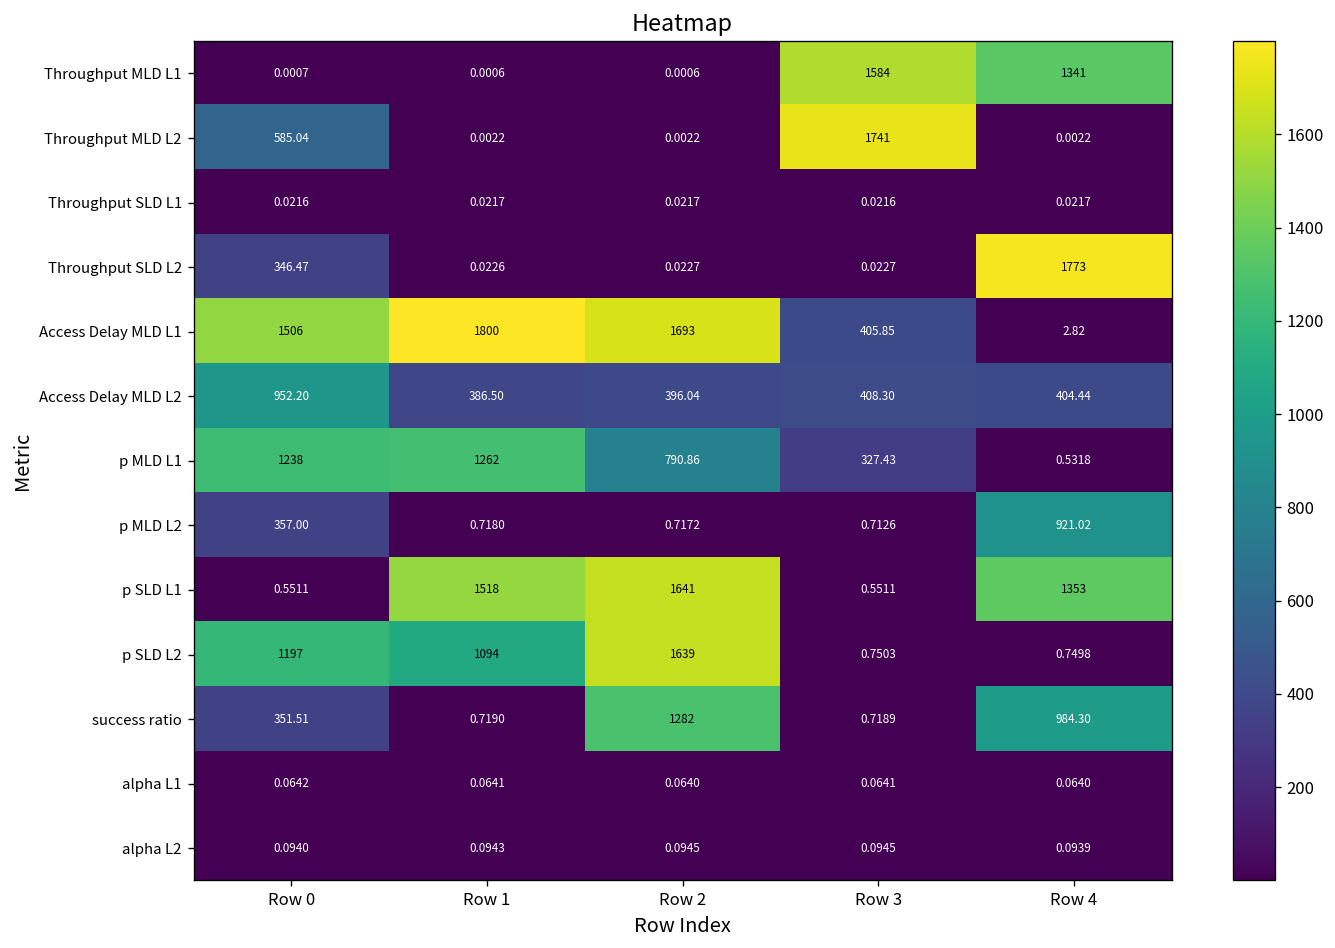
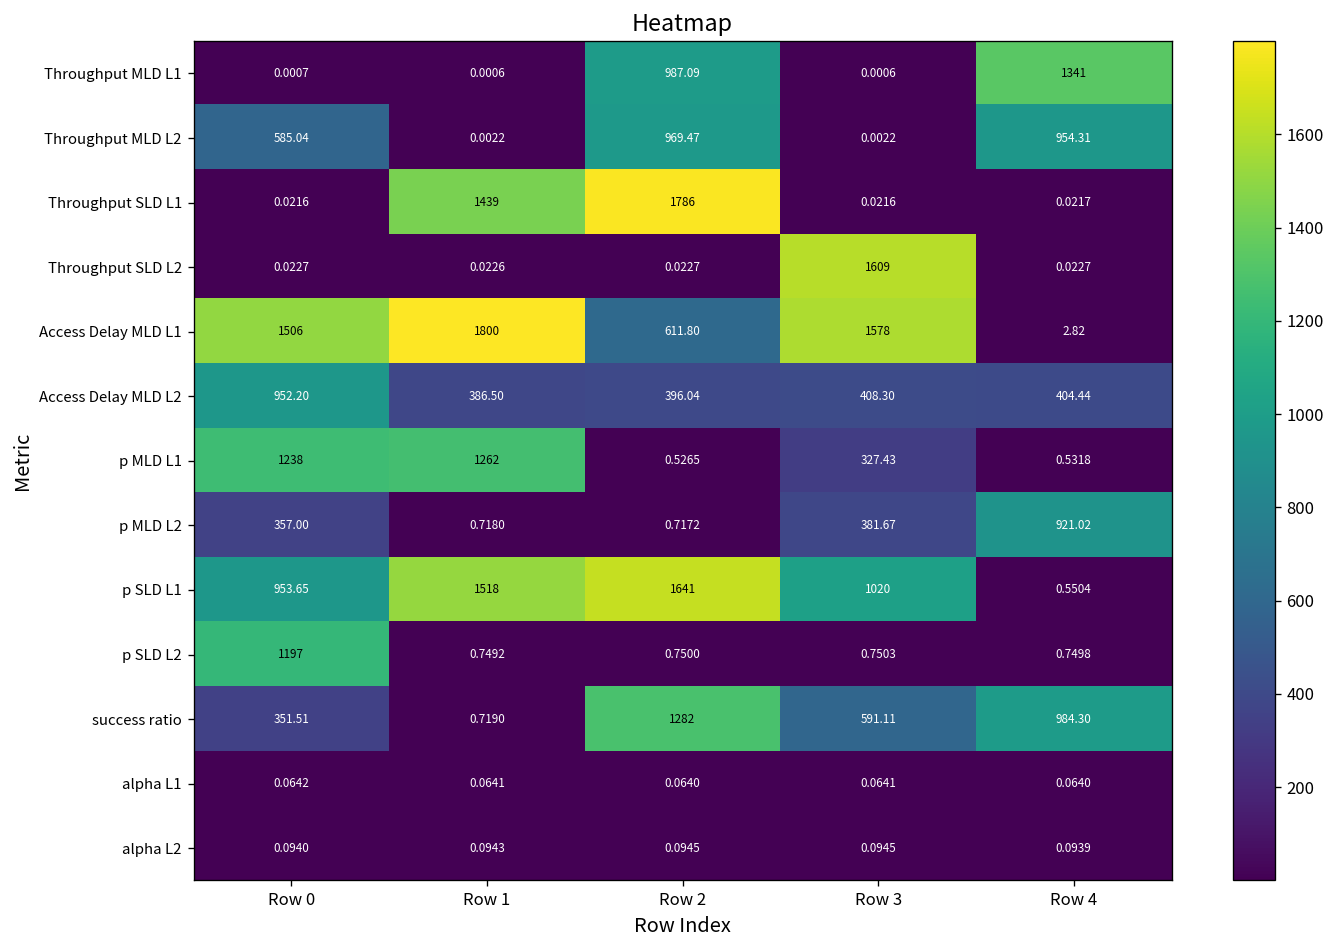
  {
    "Throughput MLD L1": {
      "Row 0": 0.0007,
      "Row 1": 0.0006,
-     "Row 2": 0.0006,
-     "Row 3": 1584,
+     "Row 2": 987.09,
+     "Row 3": 0.0006,
      "Row 4": 1341
    },
    "Throughput MLD L2": {
      "Row 0": 585.04,
      "Row 1": 0.0022,
-     "Row 2": 0.0022,
-     "Row 3": 1741,
-     "Row 4": 0.0022
+     "Row 2": 969.47,
+     "Row 3": 0.0022,
+     "Row 4": 954.31
    },
    "Throughput SLD L1": {
      "Row 0": 0.0216,
-     "Row 1": 0.0217,
-     "Row 2": 0.0217,
+     "Row 1": 1439,
+     "Row 2": 1786,
      "Row 3": 0.0216,
      "Row 4": 0.0217
    },
    "Throughput SLD L2": {
-     "Row 0": 346.47,
+     "Row 0": 0.0227,
      "Row 1": 0.0226,
      "Row 2": 0.0227,
-     "Row 3": 0.0227,
-     "Row 4": 1773
+     "Row 3": 1609,
+     "Row 4": 0.0227
    },
    "Access Delay MLD L1": {
      "Row 0": 1506,
      "Row 1": 1800,
-     "Row 2": 1693,
-     "Row 3": 405.85,
+     "Row 2": 611.80,
+     "Row 3": 1578,
      "Row 4": 2.82
    },
    "Access Delay MLD L2": {
      "Row 0": 952.20,
      "Row 1": 386.50,
      "Row 2": 396.04,
      "Row 3": 408.30,
      "Row 4": 404.44
    },
    "p MLD L1": {
      "Row 0": 1238,
      "Row 1": 1262,
-     "Row 2": 790.86,
+     "Row 2": 0.5265,
      "Row 3": 327.43,
      "Row 4": 0.5318
    },
    "p MLD L2": {
      "Row 0": 357.00,
      "Row 1": 0.7180,
      "Row 2": 0.7172,
-     "Row 3": 0.7126,
+     "Row 3": 381.67,
      "Row 4": 921.02
    },
    "p SLD L1": {
-     "Row 0": 0.5511,
+     "Row 0": 953.65,
      "Row 1": 1518,
      "Row 2": 1641,
-     "Row 3": 0.5511,
-     "Row 4": 1353
+     "Row 3": 1020,
+     "Row 4": 0.5504
    },
    "p SLD L2": {
      "Row 0": 1197,
-     "Row 1": 1094,
-     "Row 2": 1639,
+     "Row 1": 0.7492,
+     "Row 2": 0.7500,
      "Row 3": 0.7503,
      "Row 4": 0.7498
    },
    "success ratio": {
      "Row 0": 351.51,
      "Row 1": 0.7190,
      "Row 2": 1282,
-     "Row 3": 0.7189,
+     "Row 3": 591.11,
      "Row 4": 984.30
    },
    "alpha L1": {
      "Row 0": 0.0642,
      "Row 1": 0.0641,
      "Row 2": 0.0640,
      "Row 3": 0.0641,
      "Row 4": 0.0640
    },
    "alpha L2": {
      "Row 0": 0.0940,
      "Row 1": 0.0943,
      "Row 2": 0.0945,
      "Row 3": 0.0945,
      "Row 4": 0.0939
    }
  }
